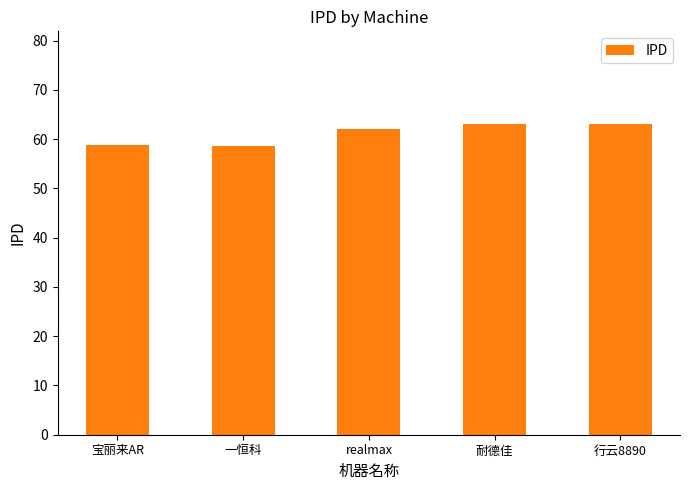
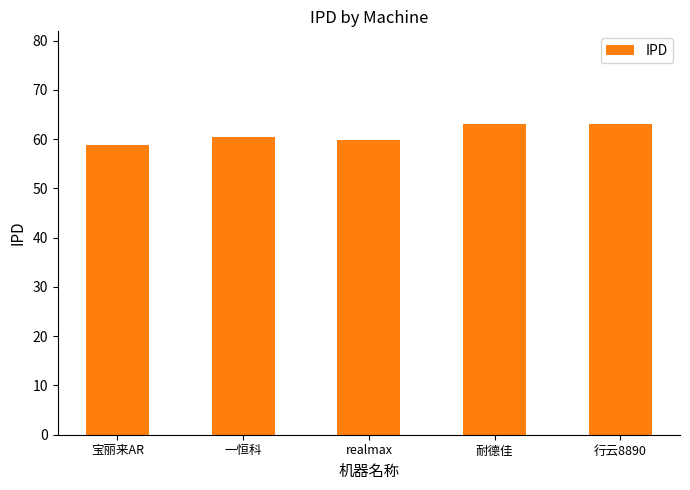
  {
    "宝丽来AR": 59,
-   "一恒科": 59,
-   "realmax": 62,
+   "一恒科": 61,
+   "realmax": 60,
    "耐德佳": 63,
    "行云8890": 63
  }
